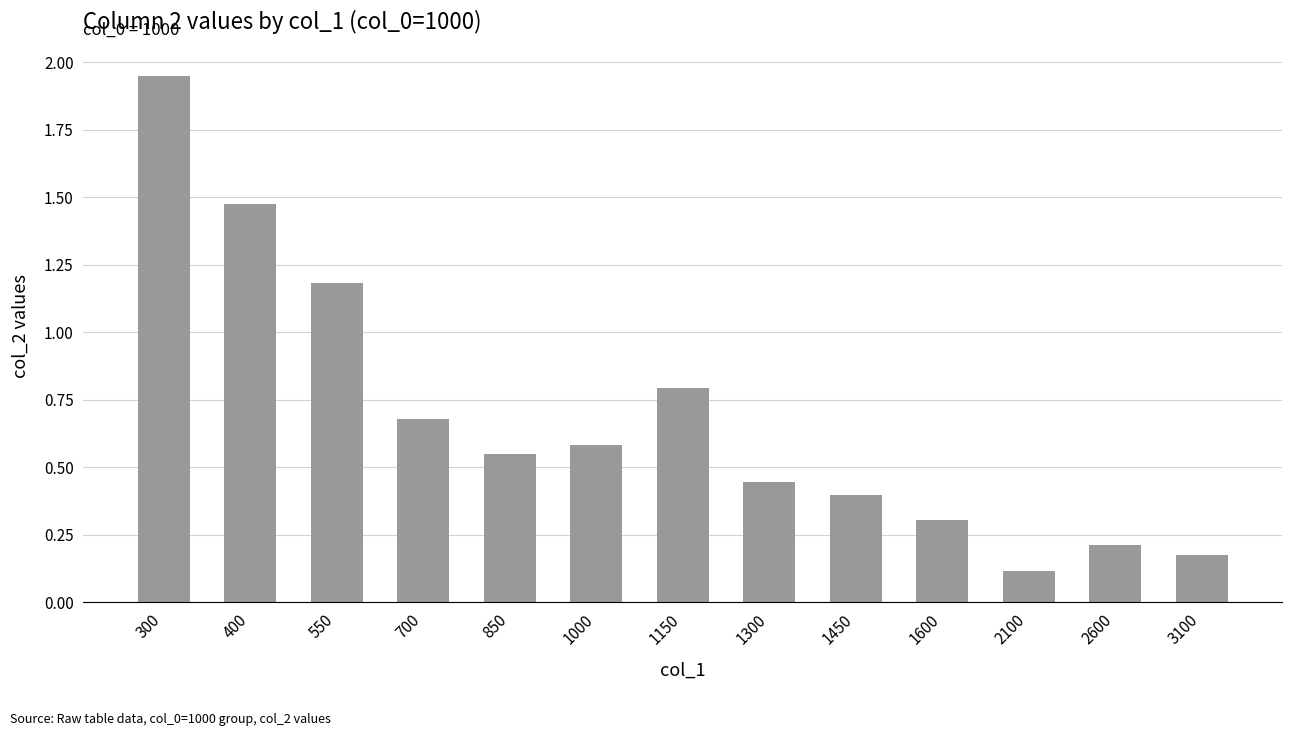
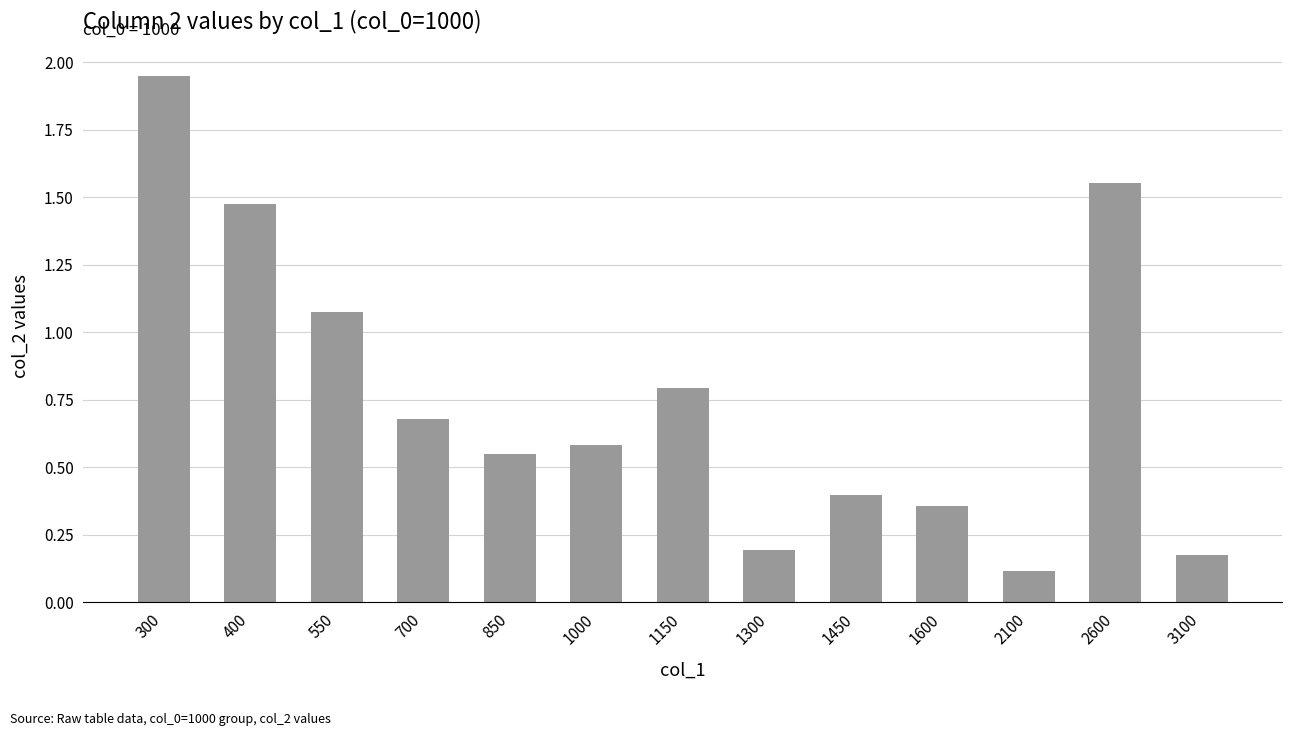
  {
    "300": 1.95,
    "400": 1.48,
-   "550": 1.18,
+   "550": 1.08,
    "700": 0.68,
    "850": 0.55,
    "1000": 0.58,
    "1150": 0.79,
-   "1300": 0.44,
+   "1300": 0.19,
    "1450": 0.40,
-   "1600": 0.30,
+   "1600": 0.36,
    "2100": 0.12,
-   "2600": 0.21,
+   "2600": 1.55,
    "3100": 0.18
  }
